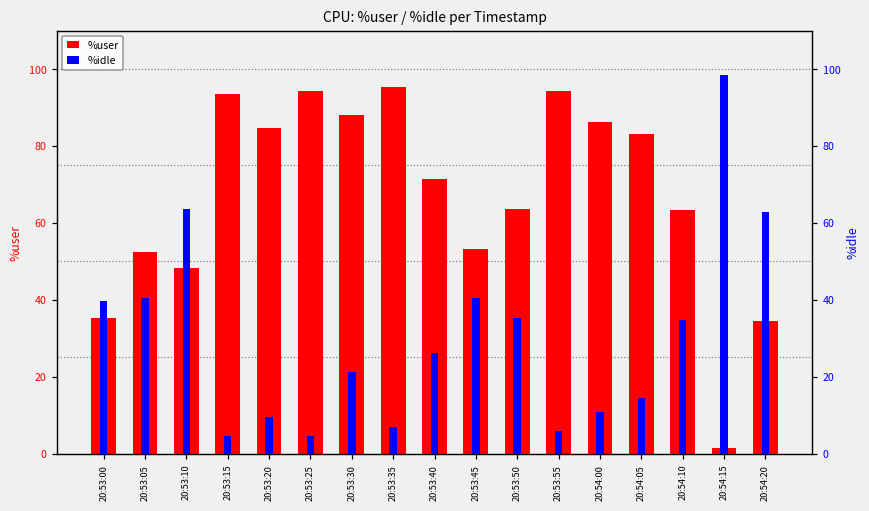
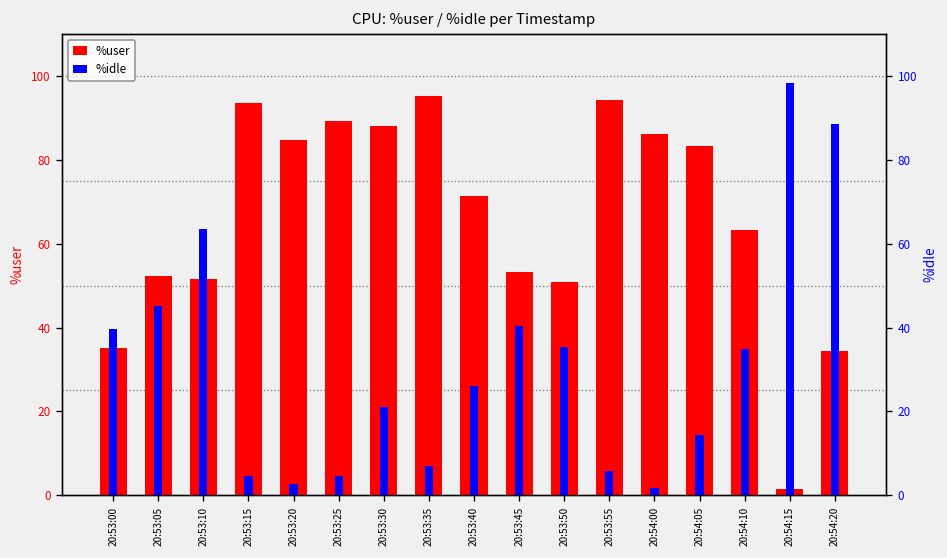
  {
    "%user": {
      "20:53:00": 35,
      "20:53:05": 52,
-     "20:53:10": 48,
+     "20:53:10": 52,
      "20:53:15": 94,
      "20:53:20": 85,
-     "20:53:25": 94,
+     "20:53:25": 89,
      "20:53:30": 88,
      "20:53:35": 95,
      "20:53:40": 71,
      "20:53:45": 53,
-     "20:53:50": 64,
+     "20:53:50": 51,
      "20:53:55": 94,
      "20:54:00": 86,
      "20:54:05": 83,
      "20:54:10": 63,
      "20:54:15": 1,
      "20:54:20": 34
    },
    "%idle": {
      "20:53:00": 40,
-     "20:53:05": 41,
+     "20:53:05": 45,
      "20:53:10": 64,
      "20:53:15": 5,
-     "20:53:20": 10,
+     "20:53:20": 3,
      "20:53:25": 5,
      "20:53:30": 21,
      "20:53:35": 7,
      "20:53:40": 26,
      "20:53:45": 40,
      "20:53:50": 35,
      "20:53:55": 6,
-     "20:54:00": 11,
+     "20:54:00": 2,
      "20:54:05": 14,
      "20:54:10": 35,
      "20:54:15": 98,
-     "20:54:20": 63
+     "20:54:20": 89
    }
  }
